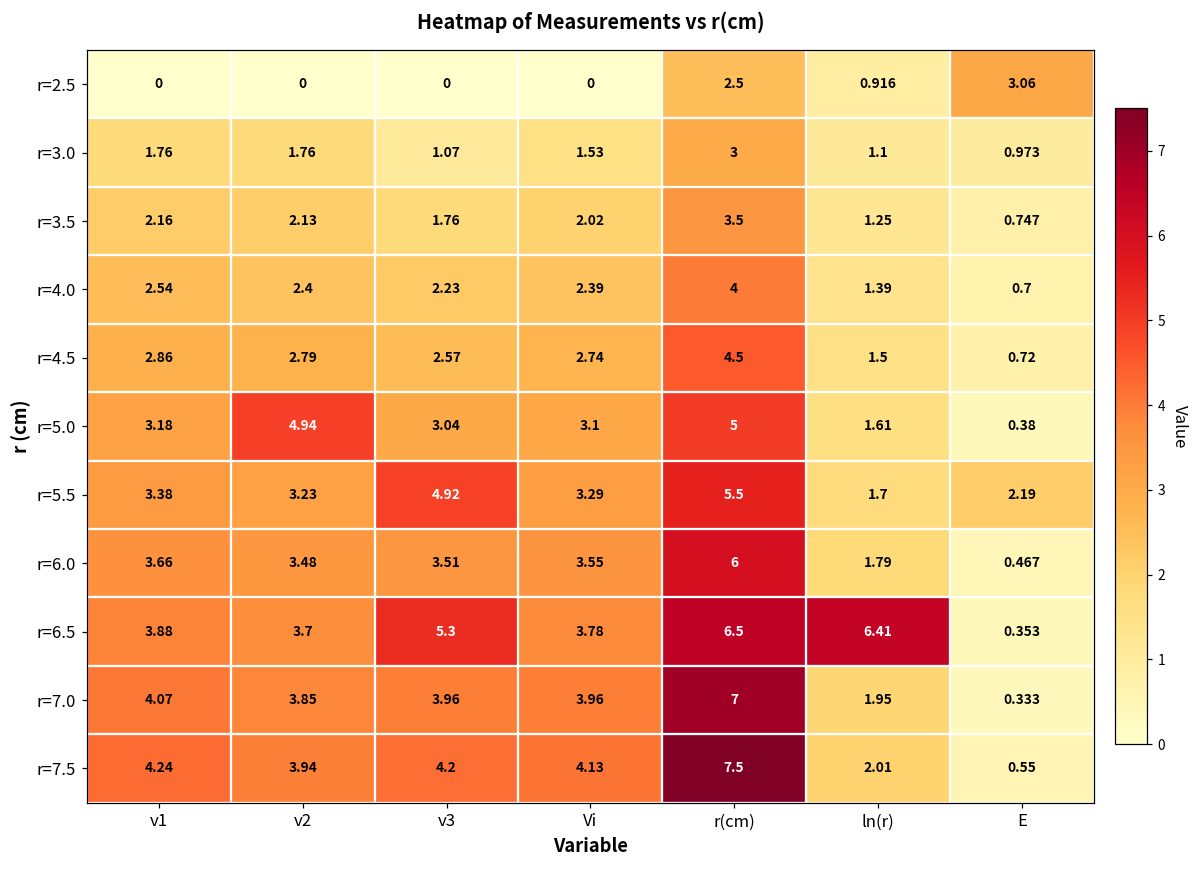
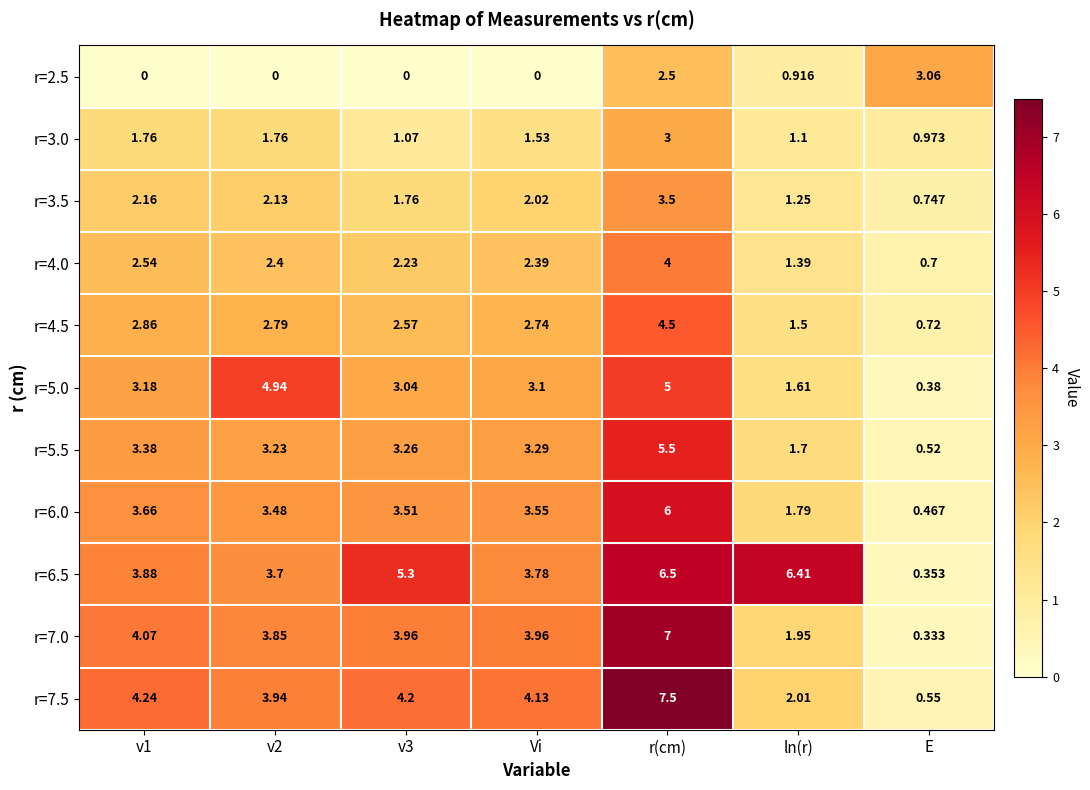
  {
    "r=2.5": {
      "v1": 0,
      "v2": 0,
      "v3": 0,
      "Vi": 0,
      "r(cm)": 2.5,
      "ln(r)": 0.916,
      "E": 3.06
    },
    "r=3.0": {
      "v1": 1.76,
      "v2": 1.76,
      "v3": 1.07,
      "Vi": 1.53,
      "r(cm)": 3,
      "ln(r)": 1.1,
      "E": 0.973
    },
    "r=3.5": {
      "v1": 2.16,
      "v2": 2.13,
      "v3": 1.76,
      "Vi": 2.02,
      "r(cm)": 3.5,
      "ln(r)": 1.25,
      "E": 0.747
    },
    "r=4.0": {
      "v1": 2.54,
      "v2": 2.4,
      "v3": 2.23,
      "Vi": 2.39,
      "r(cm)": 4,
      "ln(r)": 1.39,
      "E": 0.7
    },
    "r=4.5": {
      "v1": 2.86,
      "v2": 2.79,
      "v3": 2.57,
      "Vi": 2.74,
      "r(cm)": 4.5,
      "ln(r)": 1.5,
      "E": 0.72
    },
    "r=5.0": {
      "v1": 3.18,
      "v2": 4.94,
      "v3": 3.04,
      "Vi": 3.1,
      "r(cm)": 5,
      "ln(r)": 1.61,
      "E": 0.38
    },
    "r=5.5": {
      "v1": 3.38,
      "v2": 3.23,
-     "v3": 4.92,
+     "v3": 3.26,
      "Vi": 3.29,
      "r(cm)": 5.5,
      "ln(r)": 1.7,
-     "E": 2.19
+     "E": 0.52
    },
    "r=6.0": {
      "v1": 3.66,
      "v2": 3.48,
      "v3": 3.51,
      "Vi": 3.55,
      "r(cm)": 6,
      "ln(r)": 1.79,
      "E": 0.467
    },
    "r=6.5": {
      "v1": 3.88,
      "v2": 3.7,
      "v3": 5.3,
      "Vi": 3.78,
      "r(cm)": 6.5,
      "ln(r)": 6.41,
      "E": 0.353
    },
    "r=7.0": {
      "v1": 4.07,
      "v2": 3.85,
      "v3": 3.96,
      "Vi": 3.96,
      "r(cm)": 7,
      "ln(r)": 1.95,
      "E": 0.333
    },
    "r=7.5": {
      "v1": 4.24,
      "v2": 3.94,
      "v3": 4.2,
      "Vi": 4.13,
      "r(cm)": 7.5,
      "ln(r)": 2.01,
      "E": 0.55
    }
  }
